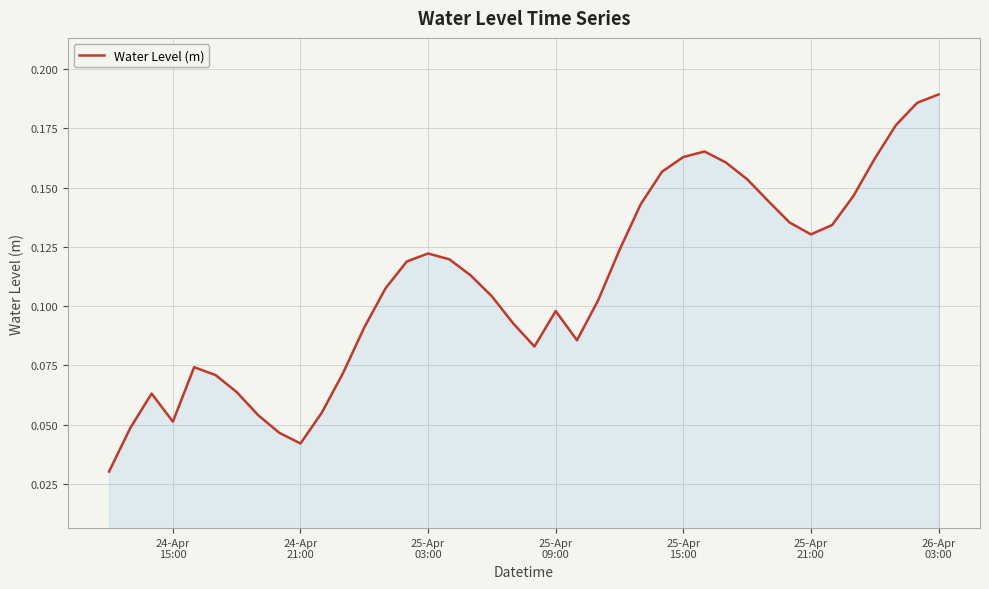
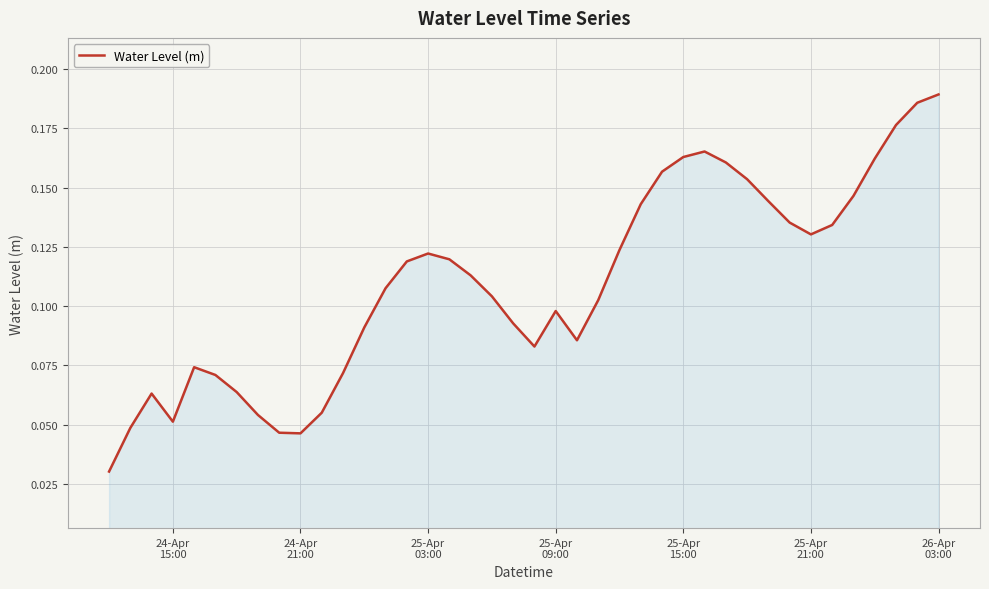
  {
    "24-Apr 15:00": 0.051,
-   "24-Apr 21:00": 0.042,
+   "24-Apr 21:00": 0.046,
    "25-Apr 03:00": 0.122,
    "25-Apr 09:00": 0.098,
    "25-Apr 15:00": 0.163,
    "25-Apr 21:00": 0.130,
    "26-Apr 03:00": 0.189
  }
